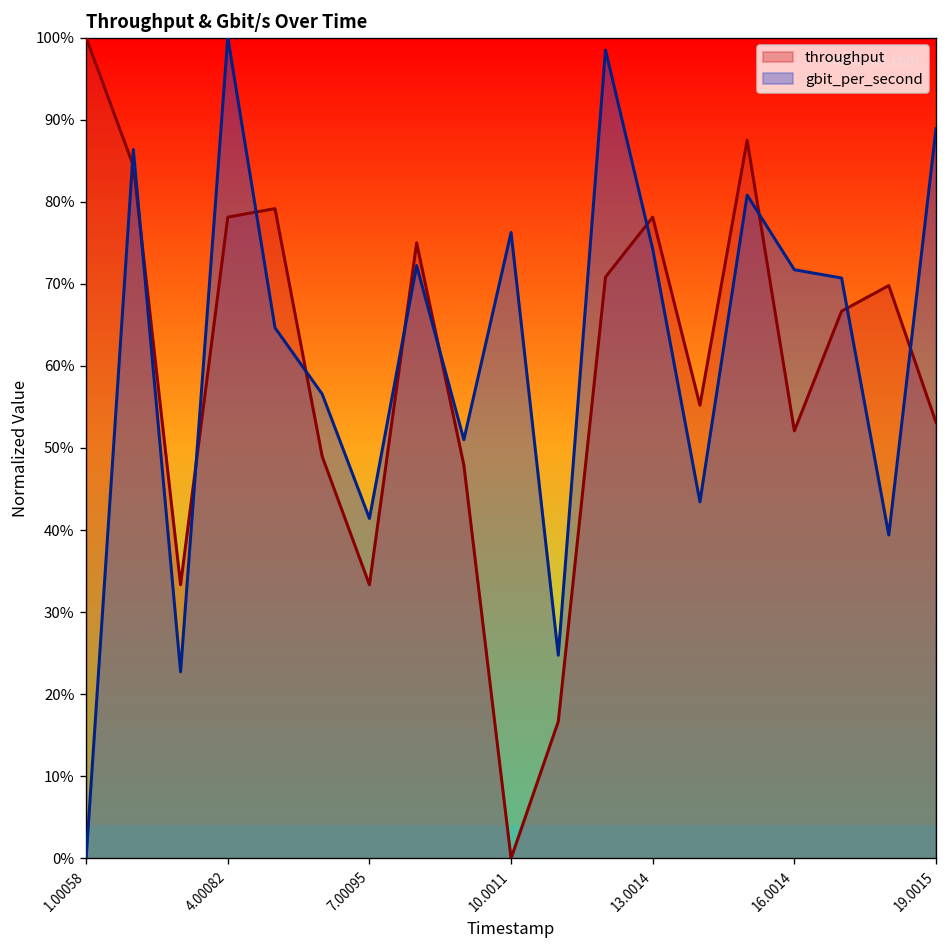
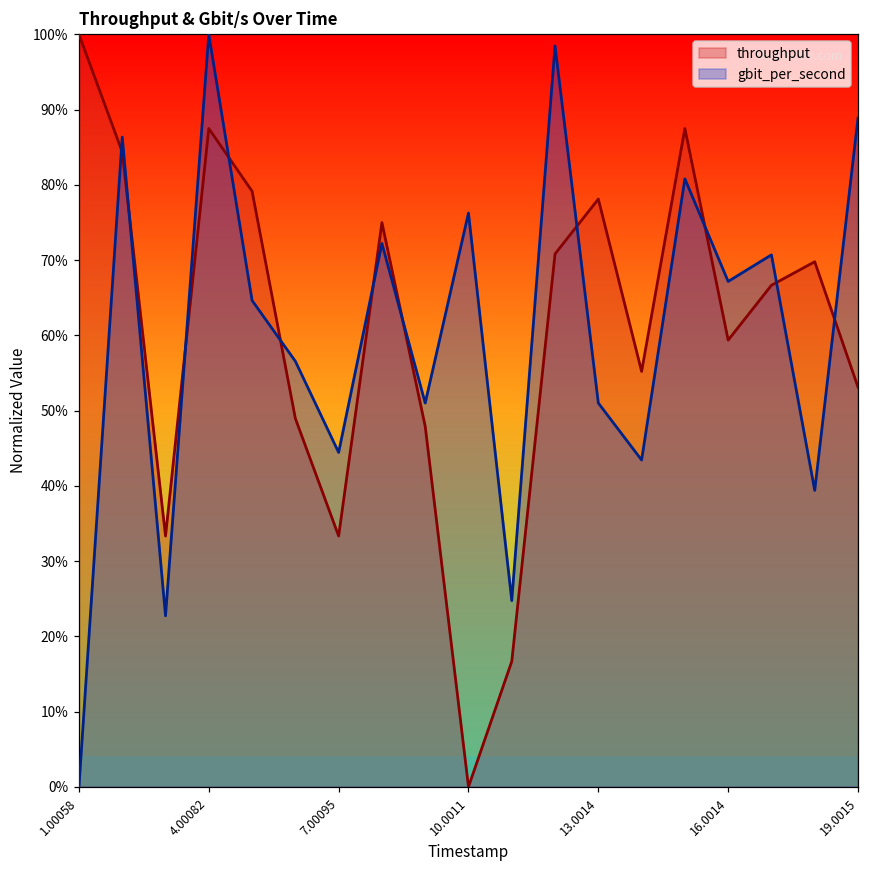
  {
    "throughput": {
      "1.00058": "100%",
-     "4.00082": "78%",
+     "4.00082": "88%",
      "7.00095": "33%",
      "10.0011": "0%",
      "13.0014": "78%",
-     "16.0014": "52%",
+     "16.0014": "59%",
      "19.0015": "53%"
    },
    "gbit_per_second": {
      "1.00058": "0%",
      "4.00082": "100%",
-     "7.00095": "41%",
+     "7.00095": "44%",
      "10.0011": "76%",
-     "13.0014": "74%",
-     "16.0014": "72%",
+     "13.0014": "51%",
+     "16.0014": "67%",
      "19.0015": "89%"
    }
  }
